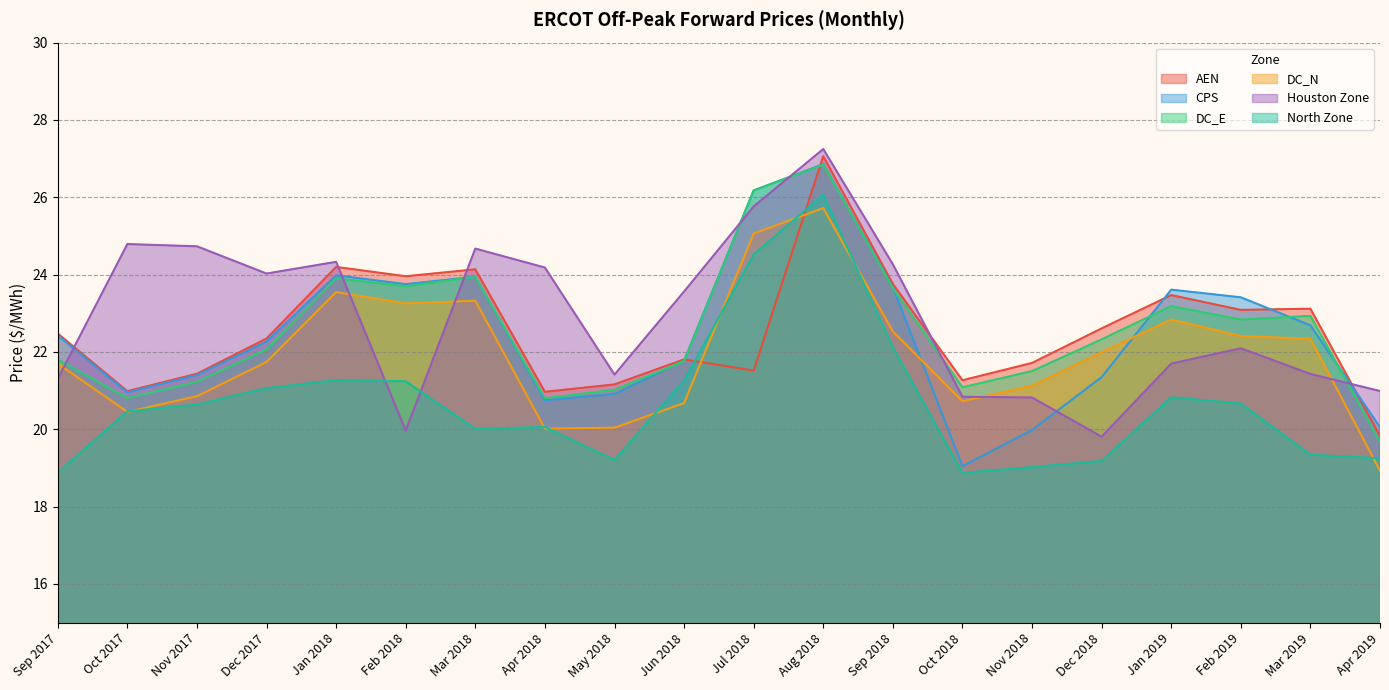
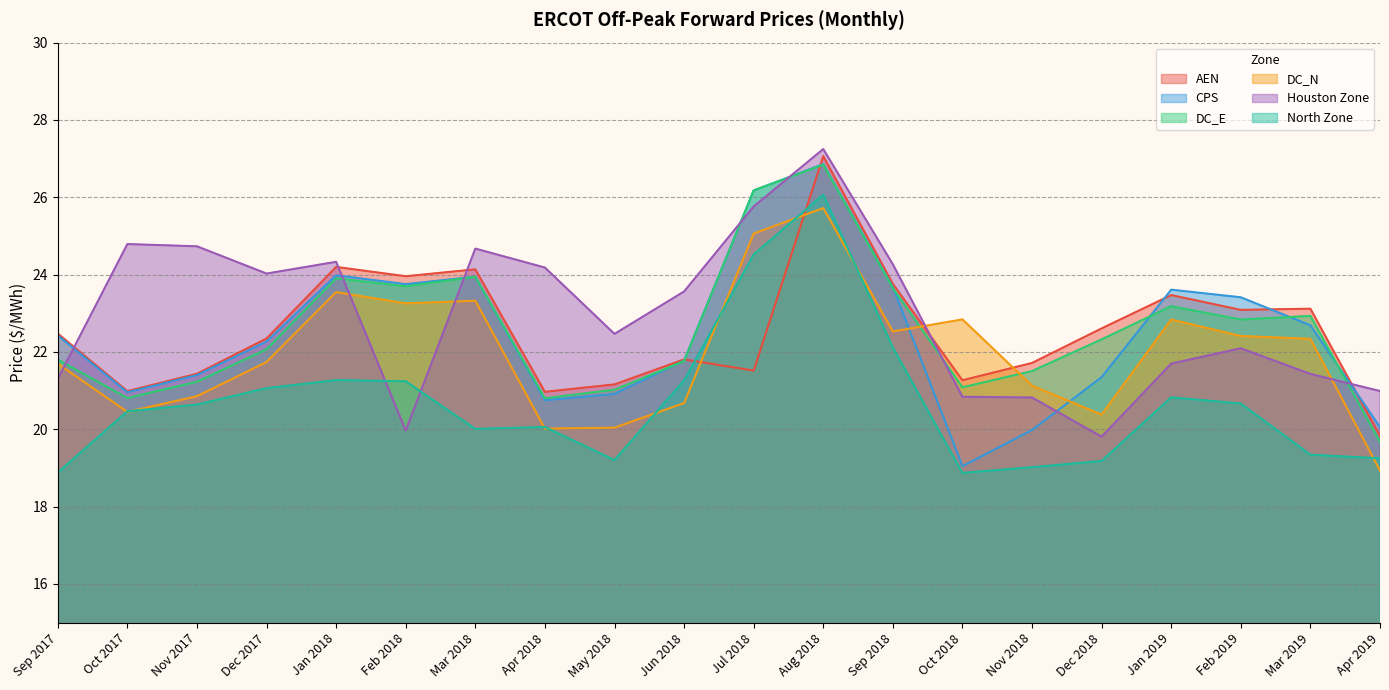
  {
    "AEN": {
      "Dec 2017": 22.3,
      "Jan 2018": 24.2,
      "Feb 2018": 24.0,
      "Mar 2018": 24.1,
      "Apr 2018": 21.0,
      "May 2018": 21.2,
      "Jul 2018": 21.5,
      "Aug 2018": 27.1,
      "Sep 2018": 23.8,
      "Oct 2018": 21.3,
      "Nov 2018": 21.7,
      "Dec 2018": 22.6,
      "Jan 2019": 23.5,
      "Feb 2019": 23.1,
      "Mar 2019": 23.1,
      "Apr 2019": 19.8
    },
    "DC_N": {
      "Sep 2017": 21.7,
      "Nov 2017": 20.9,
      "Dec 2017": 21.7,
      "Jan 2018": 23.5,
      "Feb 2018": 23.3,
      "Mar 2018": 23.3,
      "May 2018": 20.0,
      "Jun 2018": 20.7,
      "Jul 2018": 25.1,
      "Aug 2018": 25.7,
      "Sep 2018": 22.5,
-     "Oct 2018": 20.7,
+     "Oct 2018": 22.8,
      "Nov 2018": 21.1,
-     "Dec 2018": 22.0,
+     "Dec 2018": 20.4,
      "Jan 2019": 22.8,
      "Feb 2019": 22.4,
      "Mar 2019": 22.3,
      "Apr 2019": 18.9
    },
    "Houston Zone": {
      "Sep 2017": 21.3,
      "Oct 2017": 24.8,
      "Nov 2017": 24.7,
      "Dec 2017": 24.0,
      "Jan 2018": 24.3,
      "Feb 2018": 20.0,
      "Mar 2018": 24.7,
      "Apr 2018": 24.2,
-     "May 2018": 21.4,
+     "May 2018": 22.5,
      "Jun 2018": 23.6,
      "Jul 2018": 25.8,
      "Aug 2018": 27.2,
      "Sep 2018": 24.3,
      "Oct 2018": 20.8,
      "Nov 2018": 20.8,
      "Dec 2018": 19.8,
      "Jan 2019": 21.7,
      "Feb 2019": 22.1,
      "Mar 2019": 21.4,
      "Apr 2019": 21.0
    }
  }
